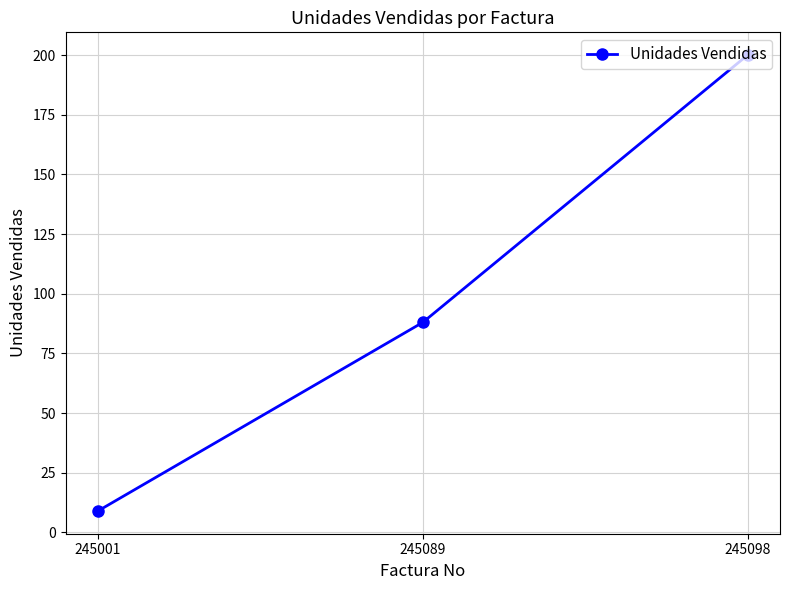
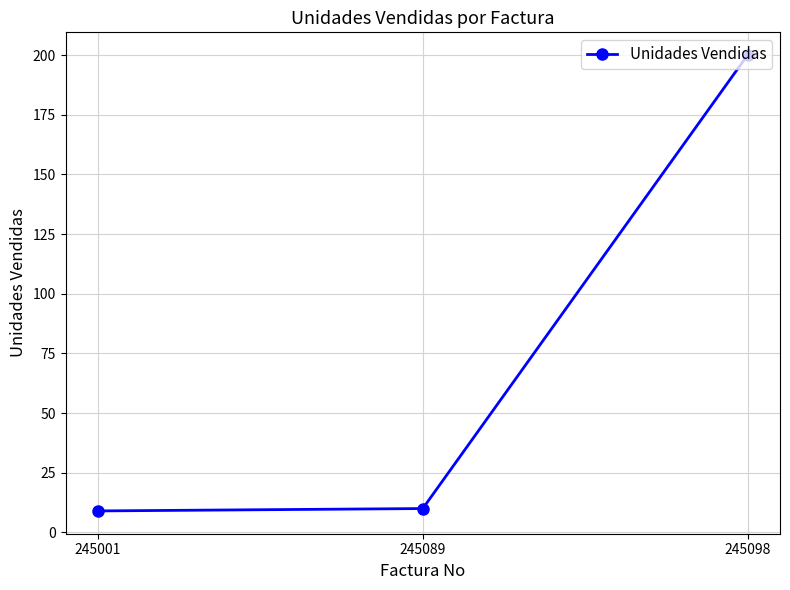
  {
    "245001": 9,
-   "245089": 88
+   "245089": 10
  }
